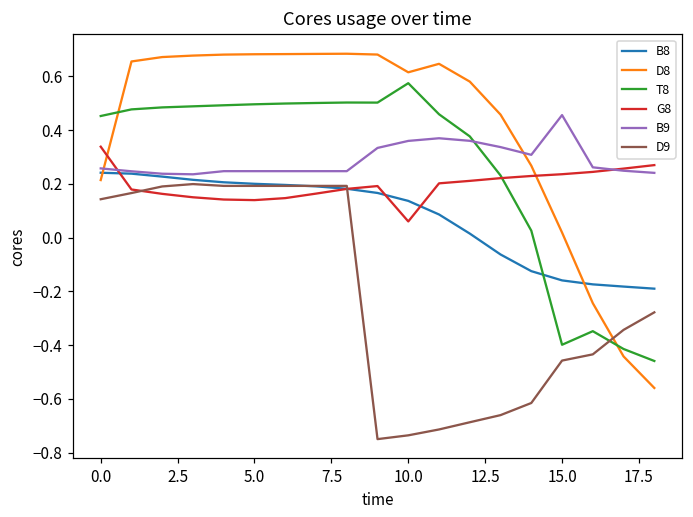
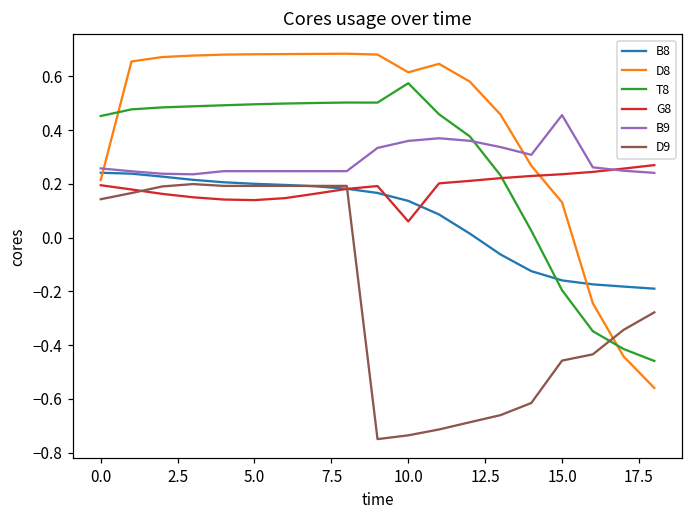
  {
    "B8": {
      "0.0": 0.24,
      "10.0": 0.14,
      "15.0": -0.16
    },
    "D8": {
      "0.0": 0.21,
      "5.0": 0.68,
      "10.0": 0.62,
-     "15.0": 0.02
+     "15.0": 0.13
    },
    "T8": {
      "0.0": 0.45,
      "5.0": 0.50,
      "10.0": 0.57,
-     "15.0": -0.40
+     "15.0": -0.20
    },
    "G8": {
-     "0.0": 0.34,
+     "0.0": 0.20,
      "5.0": 0.14,
      "10.0": 0.06,
      "15.0": 0.24
    },
    "B9": {
      "0.0": 0.26,
      "5.0": 0.25,
      "10.0": 0.36,
      "15.0": 0.46
    },
    "D9": {
      "0.0": 0.14,
      "10.0": -0.74,
      "15.0": -0.46
    }
  }
